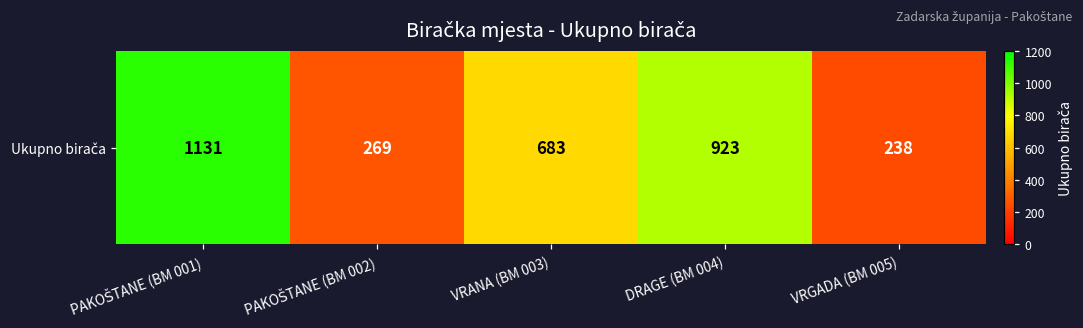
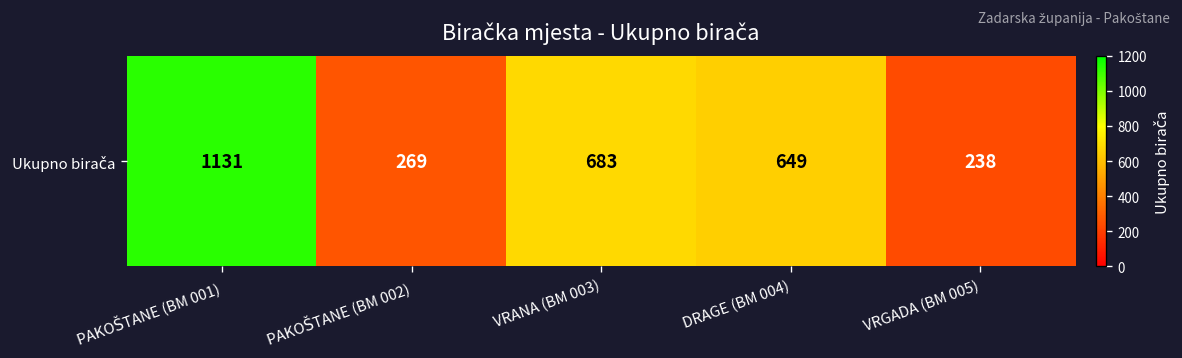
  {
    "Ukupno birača": {
      "PAKOŠTANE (BM 001)": 1131,
      "PAKOŠTANE (BM 002)": 269,
      "VRANA (BM 003)": 683,
-     "DRAGE (BM 004)": 923,
+     "DRAGE (BM 004)": 649,
      "VRGADA (BM 005)": 238
    }
  }
